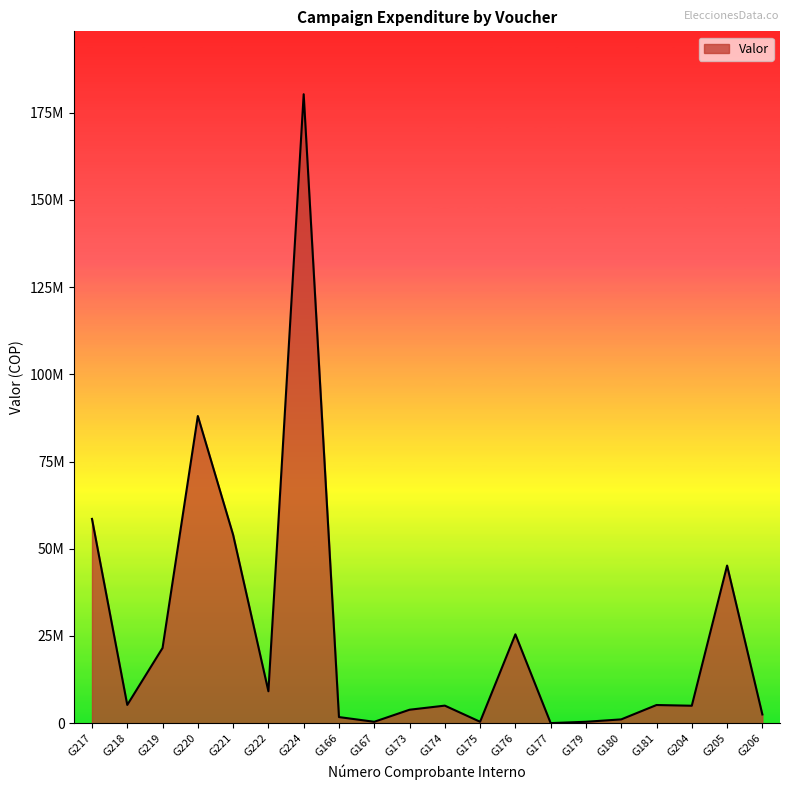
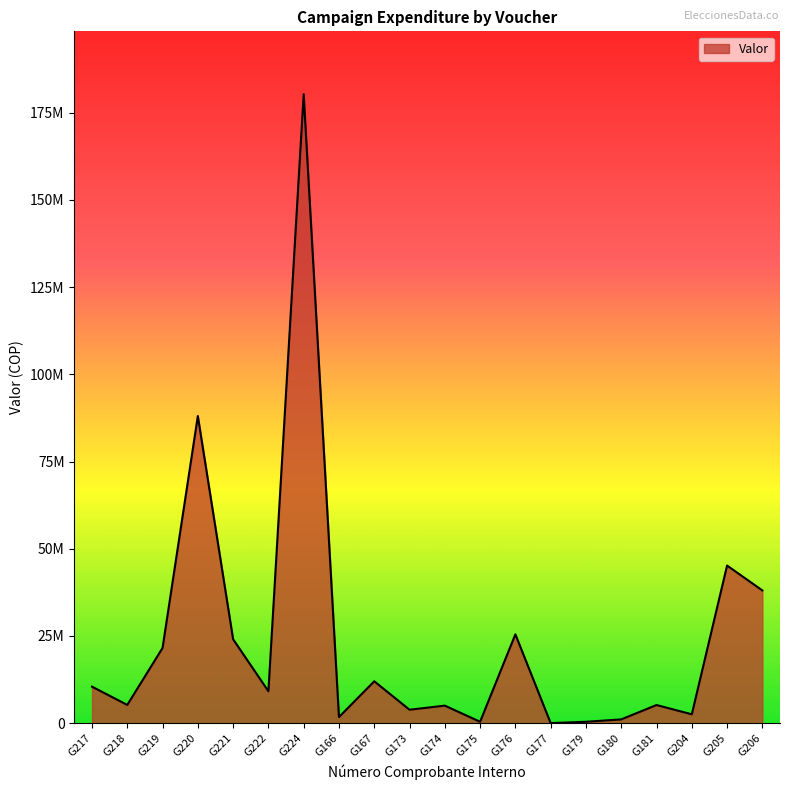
  {
-   "G217": 59000000,
+   "G217": 10000000,
    "G218": 5000000,
    "G219": 22000000,
    "G220": 88000000,
-   "G221": 54000000,
+   "G221": 24000000,
    "G222": 9000000,
    "G224": 180000000,
    "G166": 2000000,
-   "G167": 0,
+   "G167": 12000000,
    "G173": 4000000,
    "G174": 5000000,
    "G175": 0,
    "G176": 25000000,
    "G177": 0,
    "G179": 0,
    "G180": 1000000,
    "G181": 5000000,
-   "G204": 5000000,
+   "G204": 3000000,
    "G205": 45000000,
-   "G206": 3000000
+   "G206": 38000000
  }
